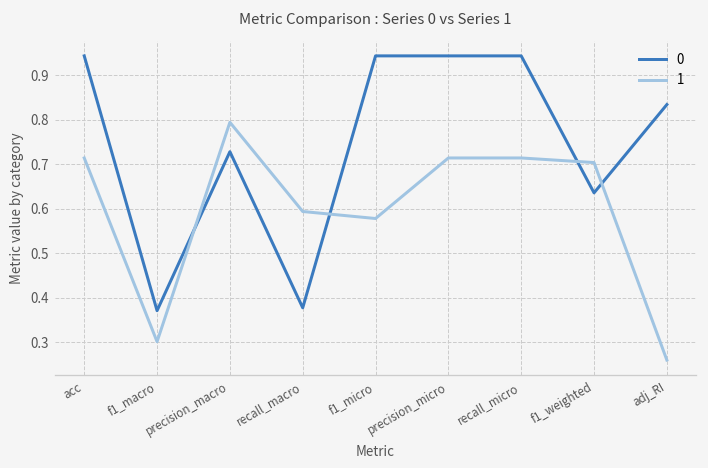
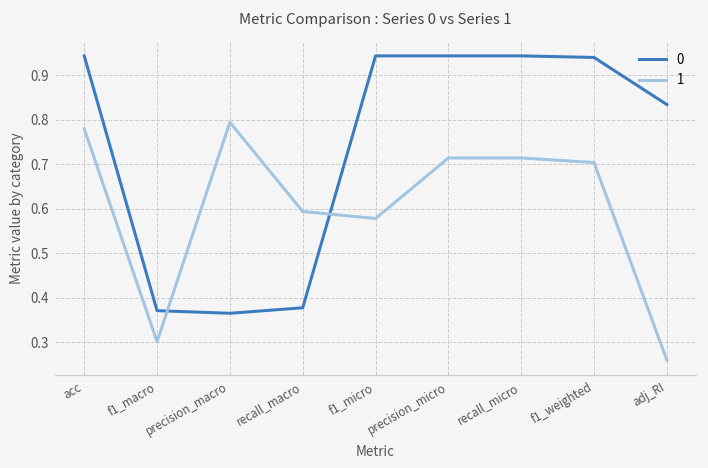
  {
    "0": {
      "acc": 0.94,
      "f1_macro": 0.37,
-     "precision_macro": 0.73,
+     "precision_macro": 0.36,
      "recall_macro": 0.38,
      "f1_micro": 0.94,
      "precision_micro": 0.94,
      "recall_micro": 0.94,
-     "f1_weighted": 0.64,
+     "f1_weighted": 0.94,
      "adj_RI": 0.83
    },
    "1": {
-     "acc": 0.71,
+     "acc": 0.78,
      "f1_macro": 0.30,
      "precision_macro": 0.79,
      "recall_macro": 0.59,
      "f1_micro": 0.58,
      "precision_micro": 0.71,
      "recall_micro": 0.71,
      "f1_weighted": 0.70,
      "adj_RI": 0.26
    }
  }
